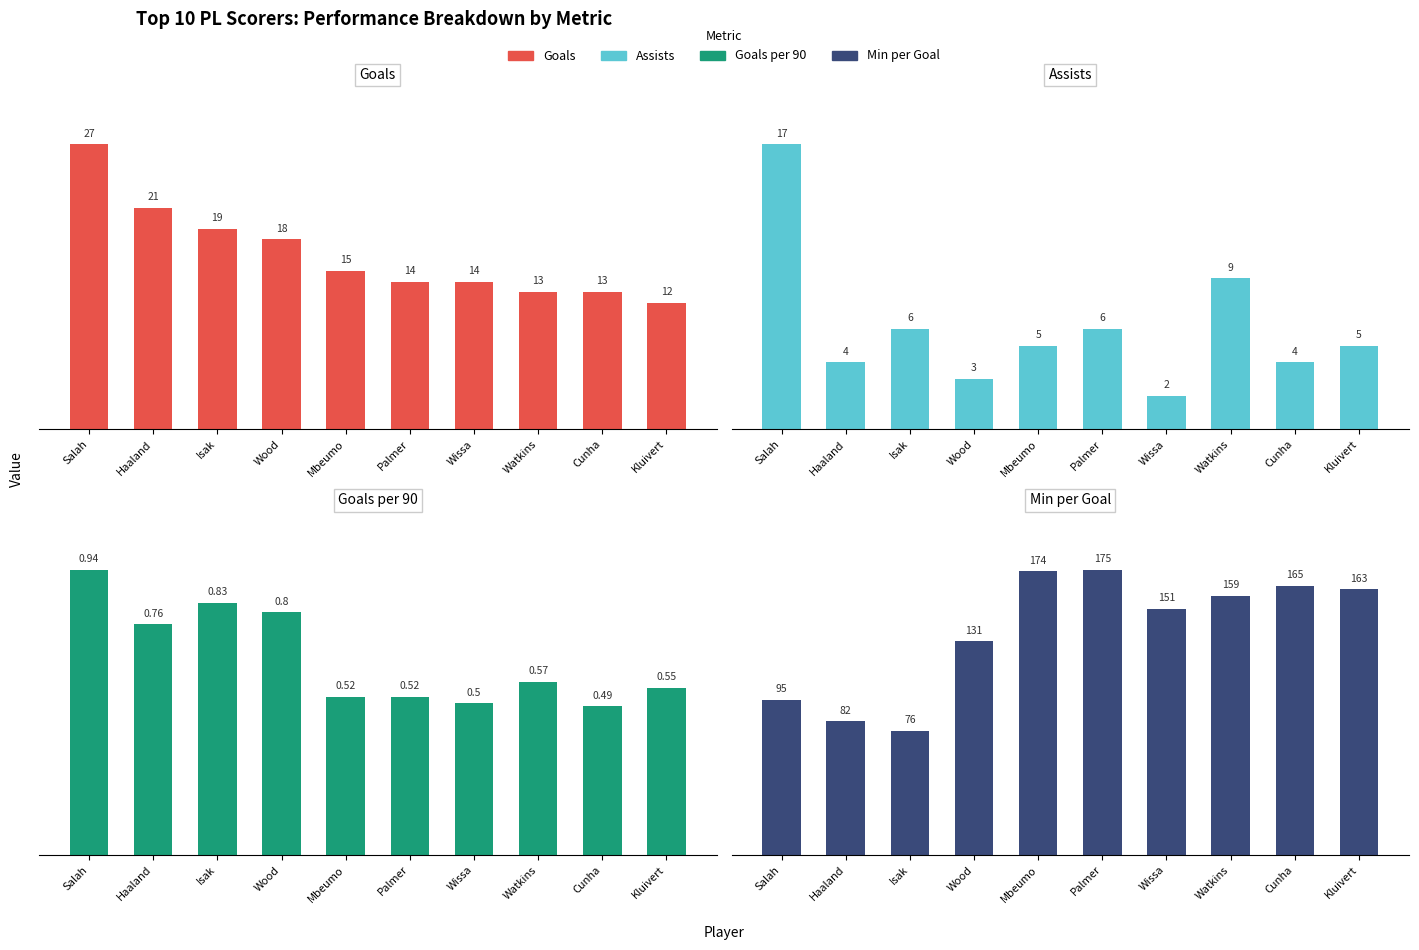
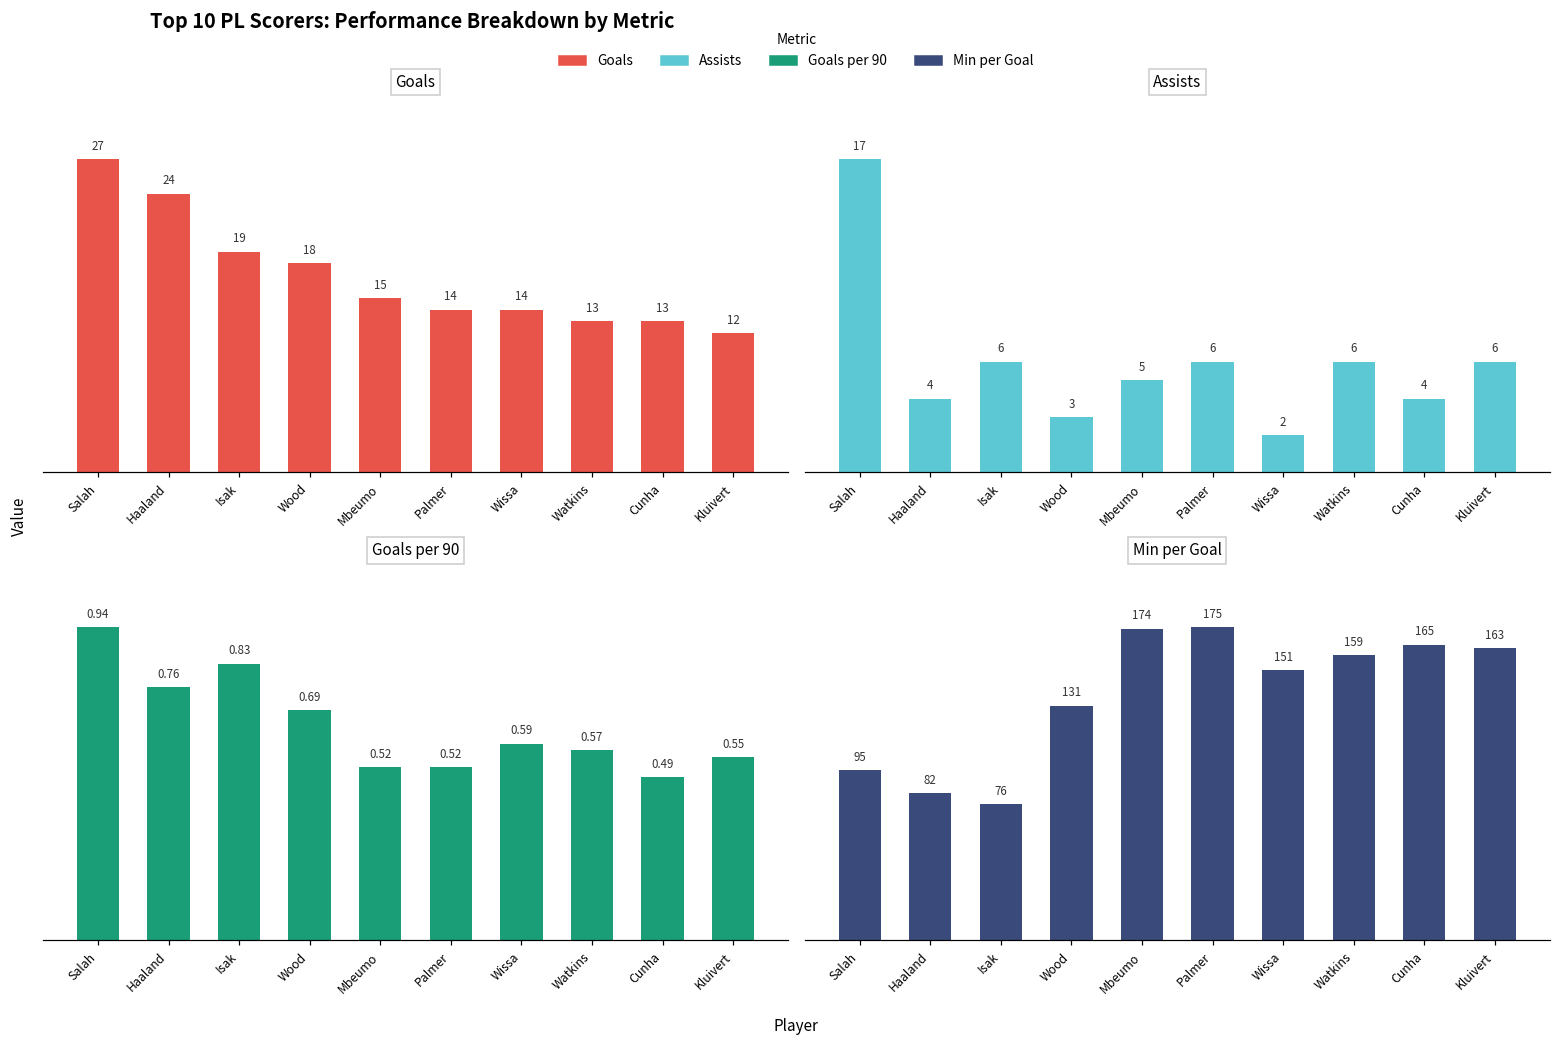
  {
    "Goals": {
      "Salah": 27,
-     "Haaland": 21,
+     "Haaland": 24,
      "Isak": 19,
      "Wood": 18,
      "Mbeumo": 15,
      "Palmer": 14,
      "Wissa": 14,
      "Watkins": 13,
      "Cunha": 13,
      "Kluivert": 12
    },
    "Assists": {
      "Salah": 17,
      "Haaland": 4,
      "Isak": 6,
      "Wood": 3,
      "Mbeumo": 5,
      "Palmer": 6,
      "Wissa": 2,
-     "Watkins": 9,
+     "Watkins": 6,
      "Cunha": 4,
-     "Kluivert": 5
+     "Kluivert": 6
    },
    "Goals per 90": {
      "Salah": 0.94,
      "Haaland": 0.76,
      "Isak": 0.83,
-     "Wood": 0.8,
+     "Wood": 0.69,
      "Mbeumo": 0.52,
      "Palmer": 0.52,
-     "Wissa": 0.5,
+     "Wissa": 0.59,
      "Watkins": 0.57,
      "Cunha": 0.49,
      "Kluivert": 0.55
    },
    "Min per Goal": {
      "Salah": 95,
      "Haaland": 82,
      "Isak": 76,
      "Wood": 131,
      "Mbeumo": 174,
      "Palmer": 175,
      "Wissa": 151,
      "Watkins": 159,
      "Cunha": 165,
      "Kluivert": 163
    }
  }
